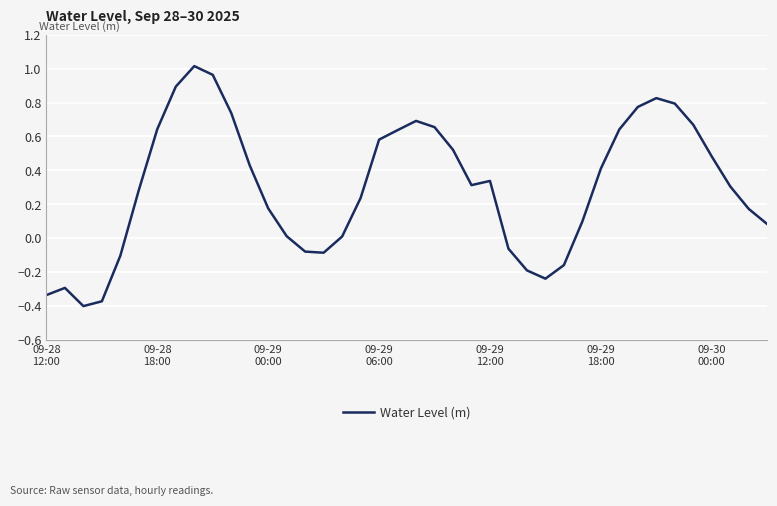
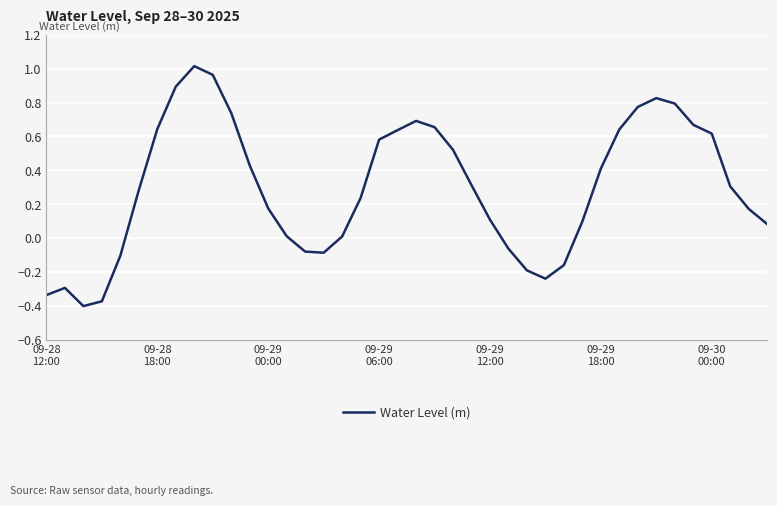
  {
    "09-28 12:00": -0.34,
    "09-28 18:00": 0.64,
    "09-29 00:00": 0.18,
    "09-29 06:00": 0.58,
-   "09-29 12:00": 0.34,
+   "09-29 12:00": 0.11,
    "09-29 18:00": 0.41,
-   "09-30 00:00": 0.48
+   "09-30 00:00": 0.62
  }
